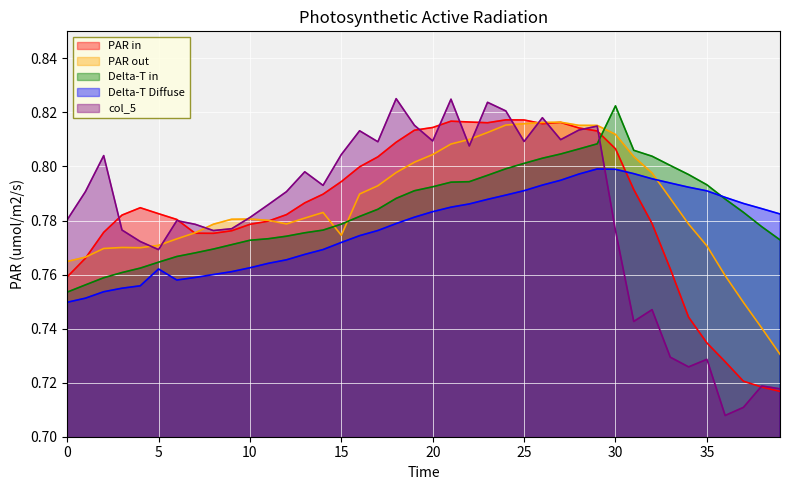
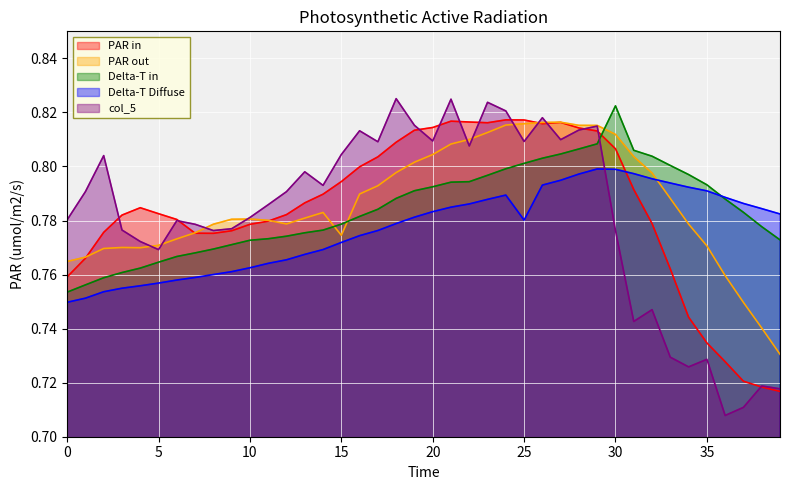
  {
    "PAR in": {
      "0": 0.759,
      "5": 0.783,
      "10": 0.779,
      "15": 0.794,
      "20": 0.814,
      "25": 0.817,
      "30": 0.807,
      "35": 0.735
    },
    "PAR out": {
      "0": 0.765,
      "5": 0.771,
      "15": 0.775,
      "20": 0.804,
      "25": 0.816,
      "30": 0.812,
      "35": 0.771
    },
    "Delta-T in": {
      "0": 0.753,
      "5": 0.765,
      "10": 0.773,
      "15": 0.779,
      "20": 0.792,
      "25": 0.801,
      "30": 0.822,
      "35": 0.793
    },
    "Delta-T Diffuse": {
      "0": 0.750,
-     "5": 0.762,
+     "5": 0.757,
      "10": 0.763,
      "15": 0.772,
      "20": 0.783,
-     "25": 0.791,
+     "25": 0.780,
      "30": 0.799,
      "35": 0.791
    },
    "col_5": {
      "0": 0.780,
      "5": 0.769,
      "15": 0.804,
      "20": 0.809,
      "25": 0.809,
      "30": 0.776,
      "35": 0.729
    }
  }
